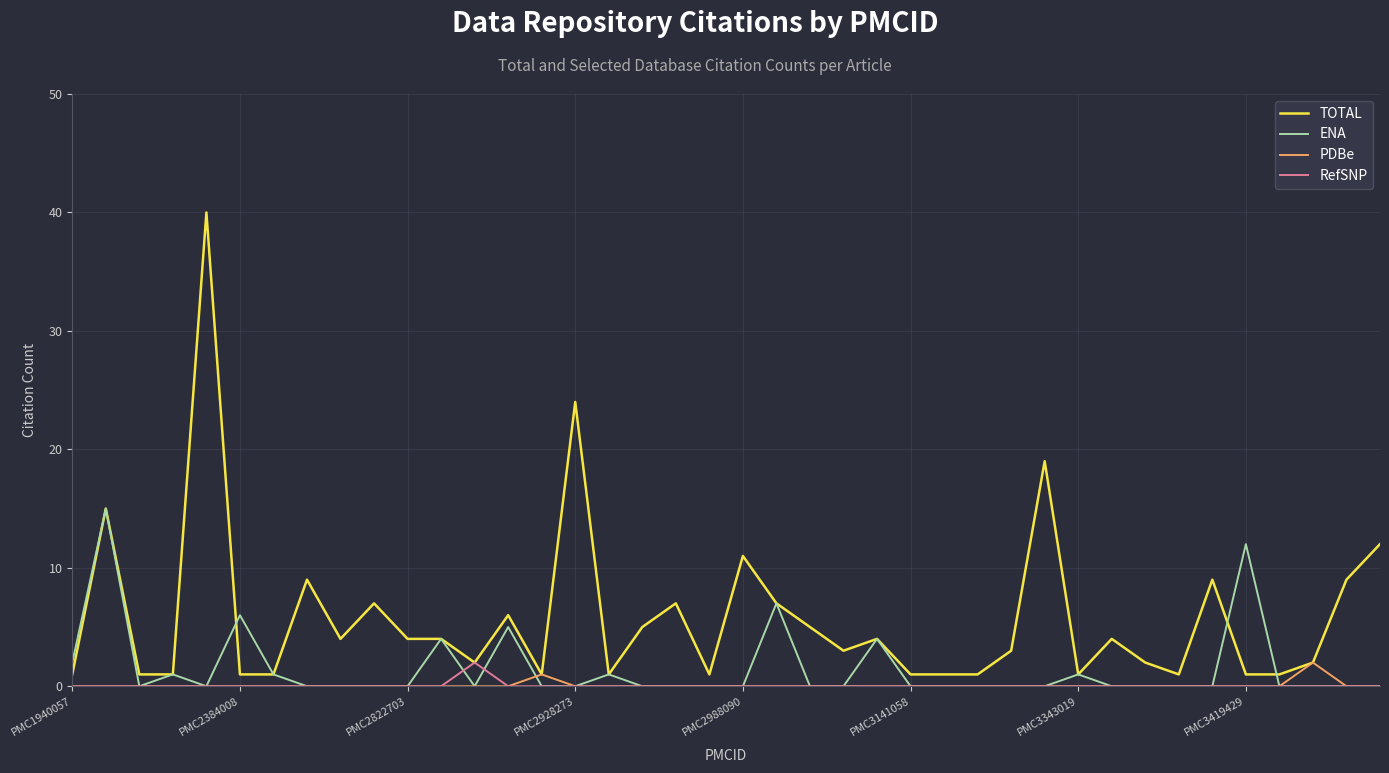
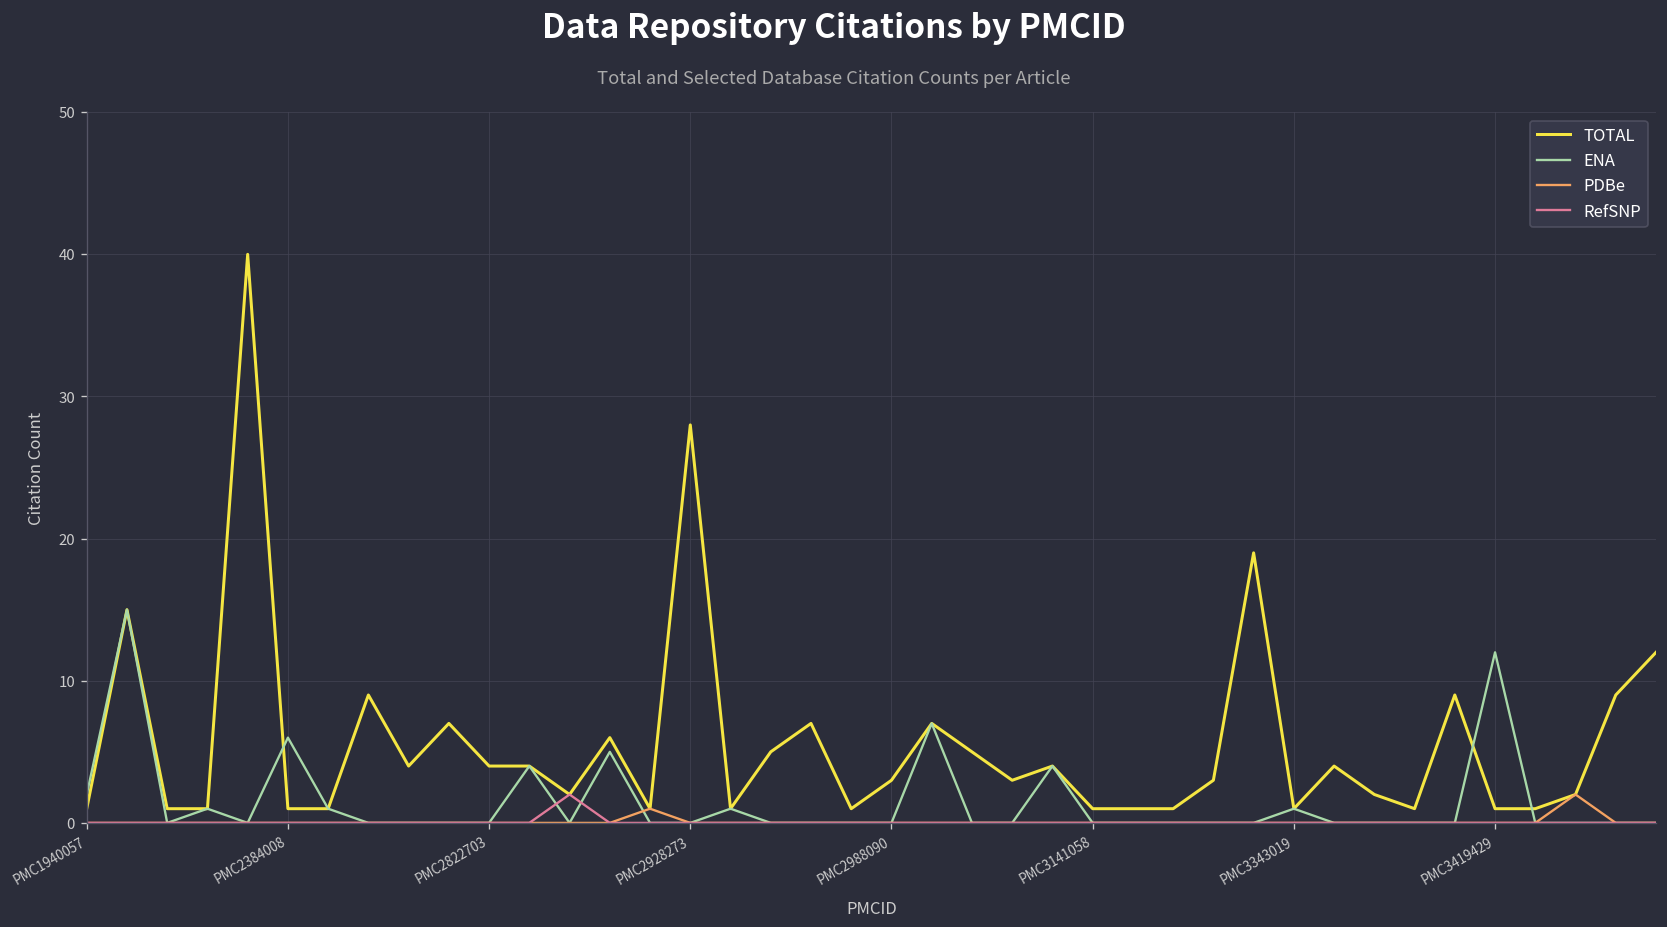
  {
    "TOTAL": {
      "PMC1940057": 1,
      "PMC2384008": 1,
      "PMC2822703": 4,
-     "PMC2928273": 24,
-     "PMC2988090": 11,
+     "PMC2928273": 28,
+     "PMC2988090": 3,
      "PMC3141058": 1,
      "PMC3419429": 1
    },
    "ENA": {
      "PMC1940057": 2,
      "PMC2384008": 6,
      "PMC3419429": 12
    }
  }
